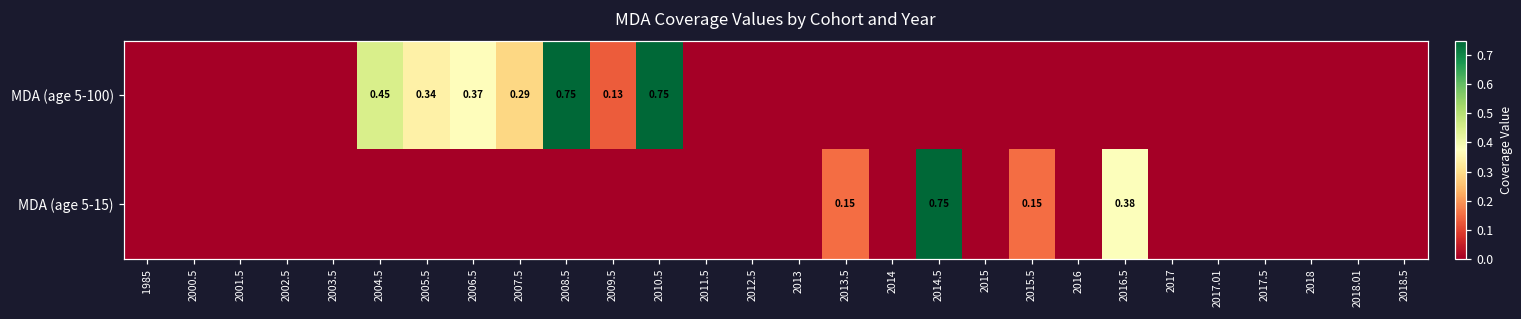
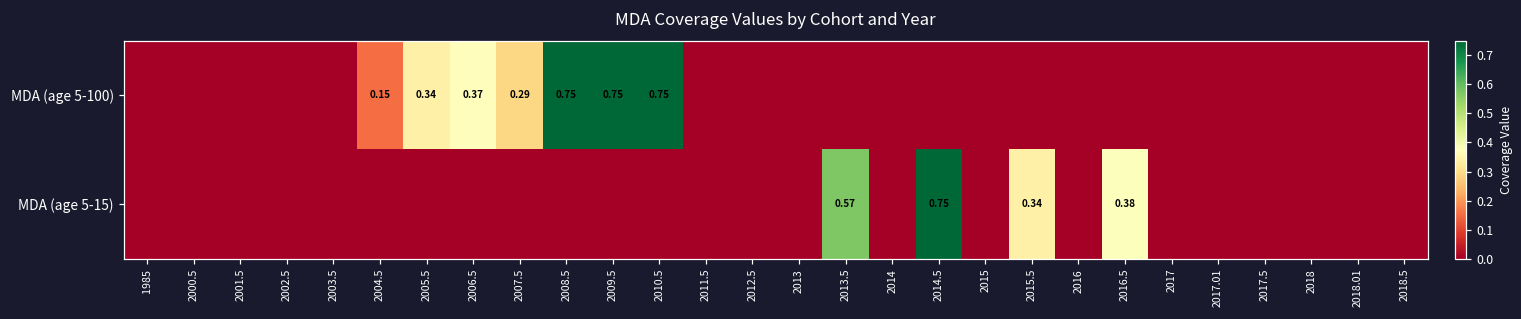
  {
    "MDA (age 5-100)": {
-     "2004.5": 0.45,
+     "2004.5": 0.15,
      "2005.5": 0.34,
      "2006.5": 0.37,
      "2007.5": 0.29,
      "2008.5": 0.75,
-     "2009.5": 0.13,
+     "2009.5": 0.75,
      "2010.5": 0.75
    },
    "MDA (age 5-15)": {
-     "2013.5": 0.15,
+     "2013.5": 0.57,
      "2014.5": 0.75,
-     "2015.5": 0.15,
+     "2015.5": 0.34,
      "2016.5": 0.38
    }
  }
